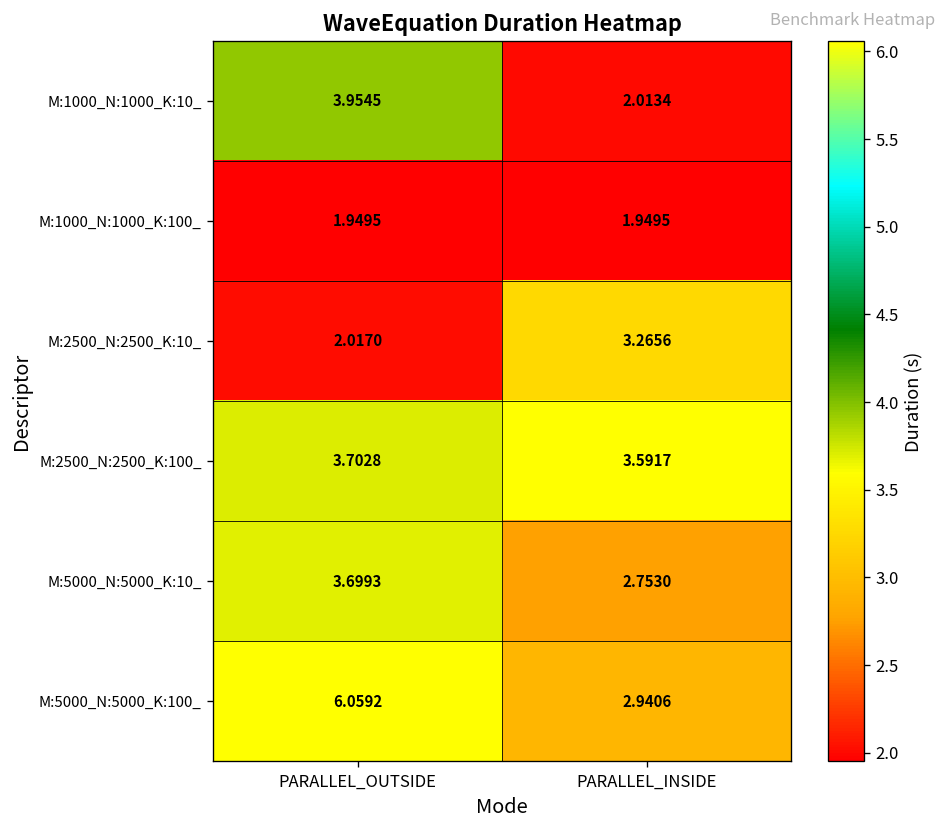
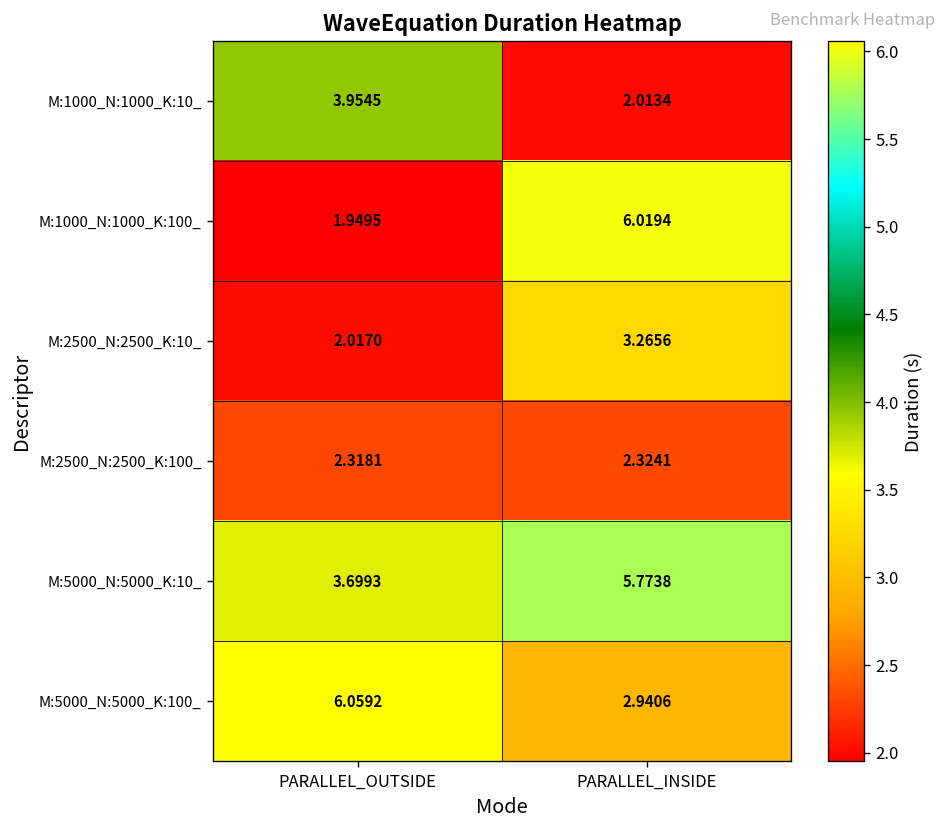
  {
    "M:1000_N:1000_K:10_": {
      "PARALLEL_OUTSIDE": 3.9545,
      "PARALLEL_INSIDE": 2.0134
    },
    "M:1000_N:1000_K:100_": {
      "PARALLEL_OUTSIDE": 1.9495,
-     "PARALLEL_INSIDE": 1.9495
+     "PARALLEL_INSIDE": 6.0194
    },
    "M:2500_N:2500_K:10_": {
      "PARALLEL_OUTSIDE": 2.0170,
      "PARALLEL_INSIDE": 3.2656
    },
    "M:2500_N:2500_K:100_": {
-     "PARALLEL_OUTSIDE": 3.7028,
-     "PARALLEL_INSIDE": 3.5917
+     "PARALLEL_OUTSIDE": 2.3181,
+     "PARALLEL_INSIDE": 2.3241
    },
    "M:5000_N:5000_K:10_": {
      "PARALLEL_OUTSIDE": 3.6993,
-     "PARALLEL_INSIDE": 2.7530
+     "PARALLEL_INSIDE": 5.7738
    },
    "M:5000_N:5000_K:100_": {
      "PARALLEL_OUTSIDE": 6.0592,
      "PARALLEL_INSIDE": 2.9406
    }
  }
